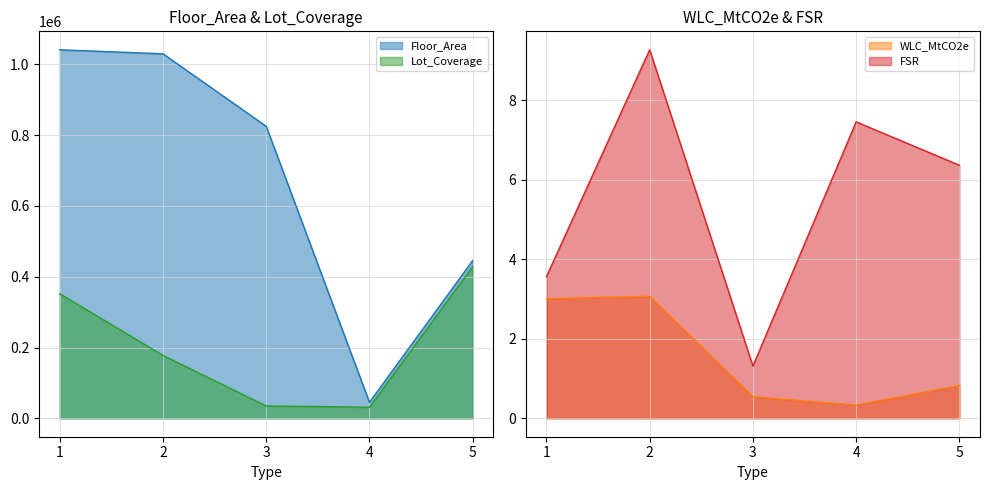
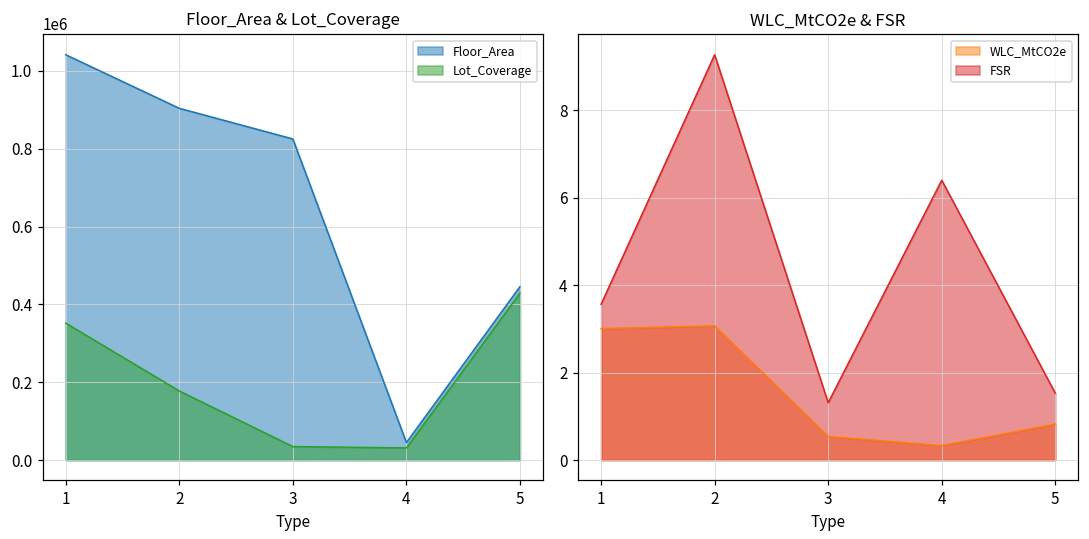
  {
    "Floor_Area & Lot_Coverage": {
      "Floor_Area": {
        "1": 1040000,
-       "2": 1030000,
+       "2": 900000,
        "3": 820000,
        "4": 50000,
        "5": 450000
      },
      "Lot_Coverage": {
        "1": 350000,
        "2": 180000,
        "3": 30000,
        "4": 30000,
        "5": 430000
      }
    },
    "WLC_MtCO2e & FSR": {
      "WLC_MtCO2e": {
        "1": 3.0,
        "2": 3.1,
        "3": 0.5,
        "4": 0.3,
        "5": 0.8
      },
      "FSR": {
        "1": 3.6,
        "2": 9.3,
        "3": 1.3,
-       "4": 7.5,
-       "5": 6.4
+       "4": 6.4,
+       "5": 1.5
      }
    }
  }
